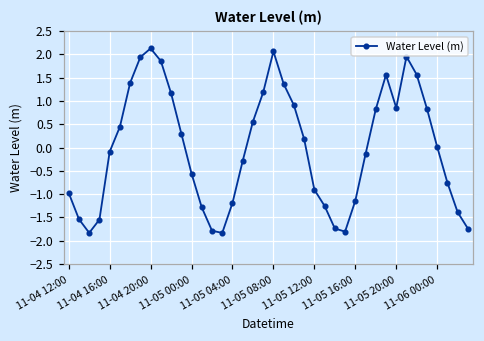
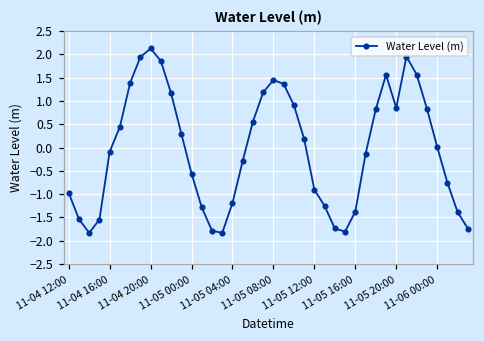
  {
    "11-04 12:00": -1.0,
    "11-04 16:00": -0.1,
    "11-04 20:00": 2.1,
    "11-05 00:00": -0.6,
    "11-05 04:00": -1.2,
-   "11-05 08:00": 2.1,
+   "11-05 08:00": 1.4,
    "11-05 12:00": -0.9,
-   "11-05 16:00": -1.1,
+   "11-05 16:00": -1.4,
    "11-05 20:00": 0.9,
    "11-06 00:00": 0.0
  }
